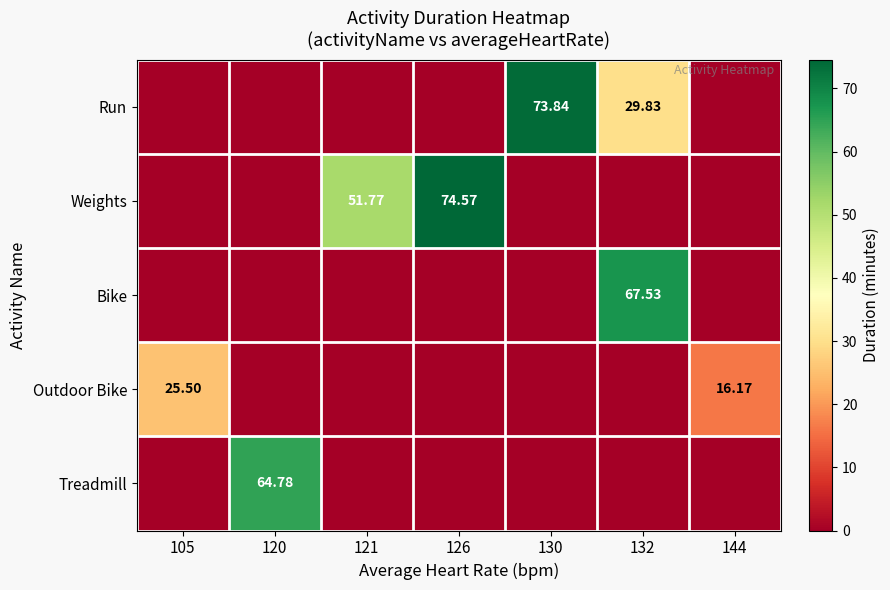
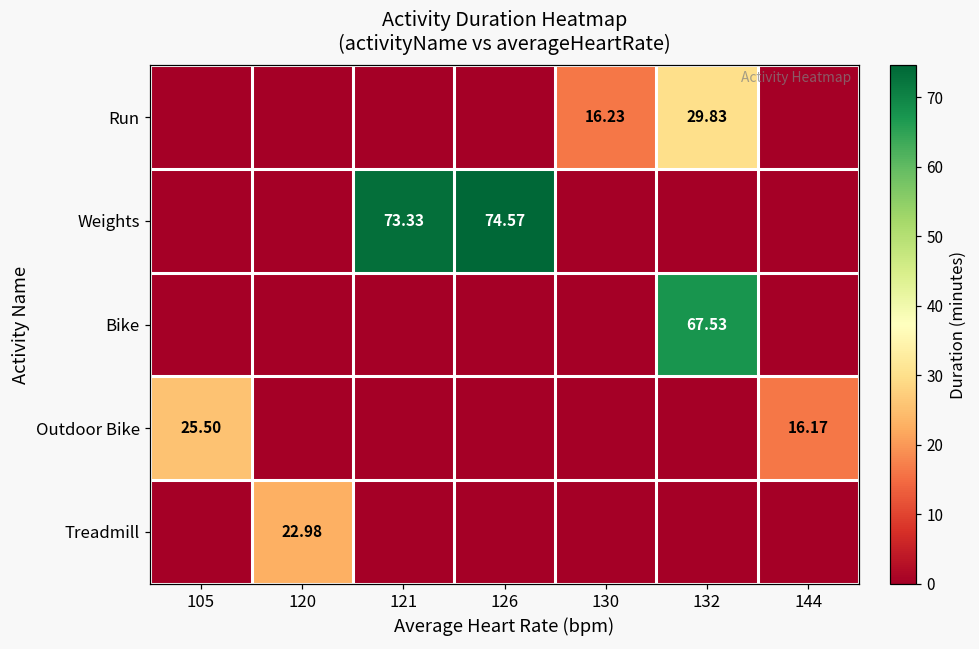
  {
    "Run": {
-     "130": 73.84,
+     "130": 16.23,
      "132": 29.83
    },
    "Weights": {
-     "121": 51.77,
+     "121": 73.33,
      "126": 74.57
    },
    "Bike": {
      "132": 67.53
    },
    "Outdoor Bike": {
      "105": 25.50,
      "144": 16.17
    },
    "Treadmill": {
-     "120": 64.78
+     "120": 22.98
    }
  }
